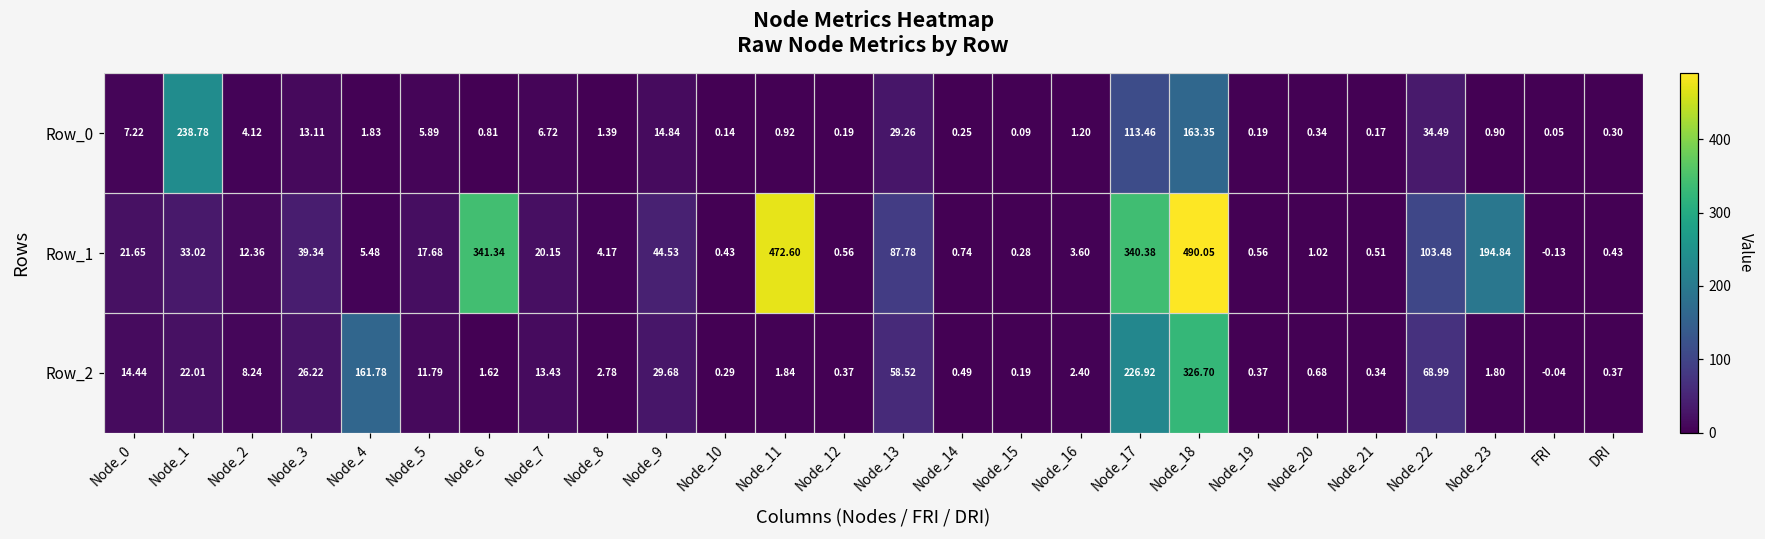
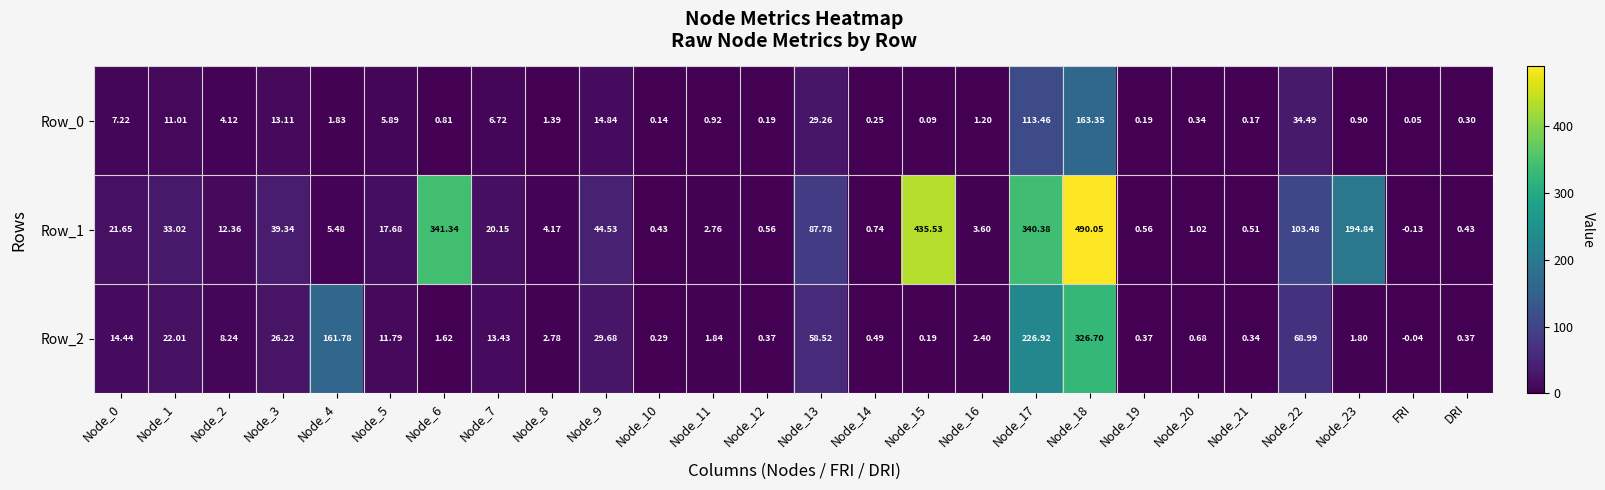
  {
    "Row_0": {
      "Node_0": 7.22,
-     "Node_1": 238.78,
+     "Node_1": 11.01,
      "Node_2": 4.12,
      "Node_3": 13.11,
      "Node_4": 1.83,
      "Node_5": 5.89,
      "Node_6": 0.81,
      "Node_7": 6.72,
      "Node_8": 1.39,
      "Node_9": 14.84,
      "Node_10": 0.14,
      "Node_11": 0.92,
      "Node_12": 0.19,
      "Node_13": 29.26,
      "Node_14": 0.25,
      "Node_15": 0.09,
      "Node_16": 1.20,
      "Node_17": 113.46,
      "Node_18": 163.35,
      "Node_19": 0.19,
      "Node_20": 0.34,
      "Node_21": 0.17,
      "Node_22": 34.49,
      "Node_23": 0.90,
      "FRI": 0.05,
      "DRI": 0.30
    },
    "Row_1": {
      "Node_0": 21.65,
      "Node_1": 33.02,
      "Node_2": 12.36,
      "Node_3": 39.34,
      "Node_4": 5.48,
      "Node_5": 17.68,
      "Node_6": 341.34,
      "Node_7": 20.15,
      "Node_8": 4.17,
      "Node_9": 44.53,
      "Node_10": 0.43,
-     "Node_11": 472.60,
+     "Node_11": 2.76,
      "Node_12": 0.56,
      "Node_13": 87.78,
      "Node_14": 0.74,
-     "Node_15": 0.28,
+     "Node_15": 435.53,
      "Node_16": 3.60,
      "Node_17": 340.38,
      "Node_18": 490.05,
      "Node_19": 0.56,
      "Node_20": 1.02,
      "Node_21": 0.51,
      "Node_22": 103.48,
      "Node_23": 194.84,
      "FRI": -0.13,
      "DRI": 0.43
    },
    "Row_2": {
      "Node_0": 14.44,
      "Node_1": 22.01,
      "Node_2": 8.24,
      "Node_3": 26.22,
      "Node_4": 161.78,
      "Node_5": 11.79,
      "Node_6": 1.62,
      "Node_7": 13.43,
      "Node_8": 2.78,
      "Node_9": 29.68,
      "Node_10": 0.29,
      "Node_11": 1.84,
      "Node_12": 0.37,
      "Node_13": 58.52,
      "Node_14": 0.49,
      "Node_15": 0.19,
      "Node_16": 2.40,
      "Node_17": 226.92,
      "Node_18": 326.70,
      "Node_19": 0.37,
      "Node_20": 0.68,
      "Node_21": 0.34,
      "Node_22": 68.99,
      "Node_23": 1.80,
      "FRI": -0.04,
      "DRI": 0.37
    }
  }
